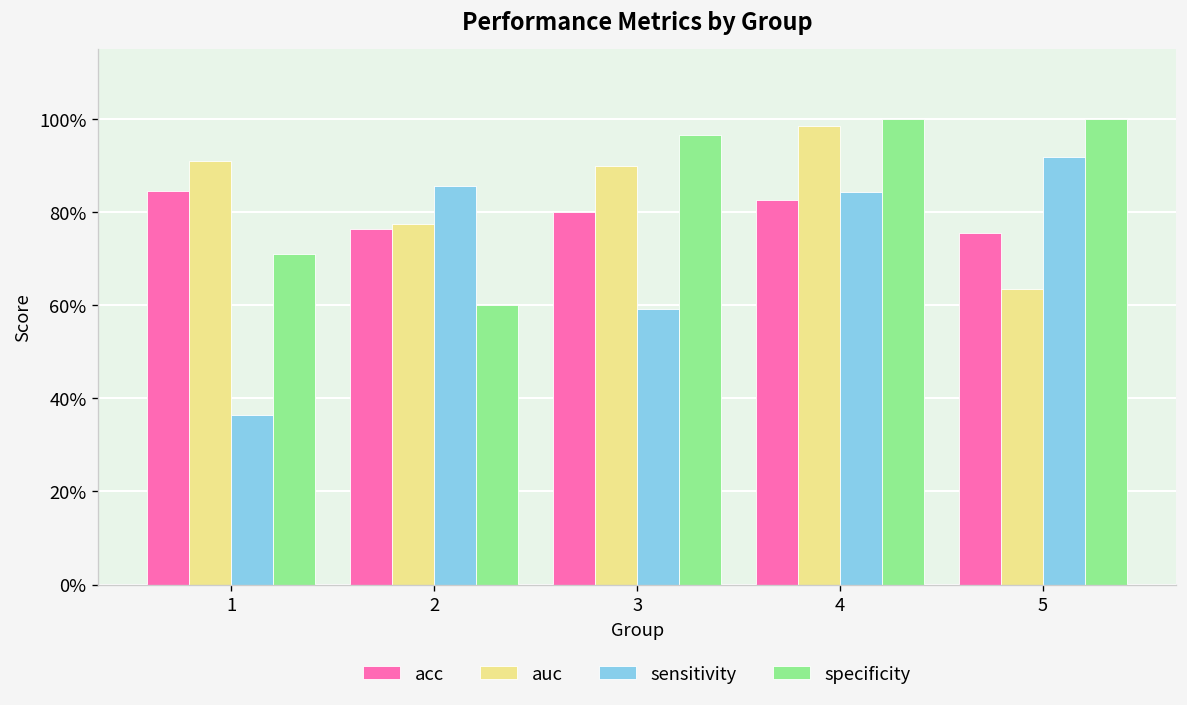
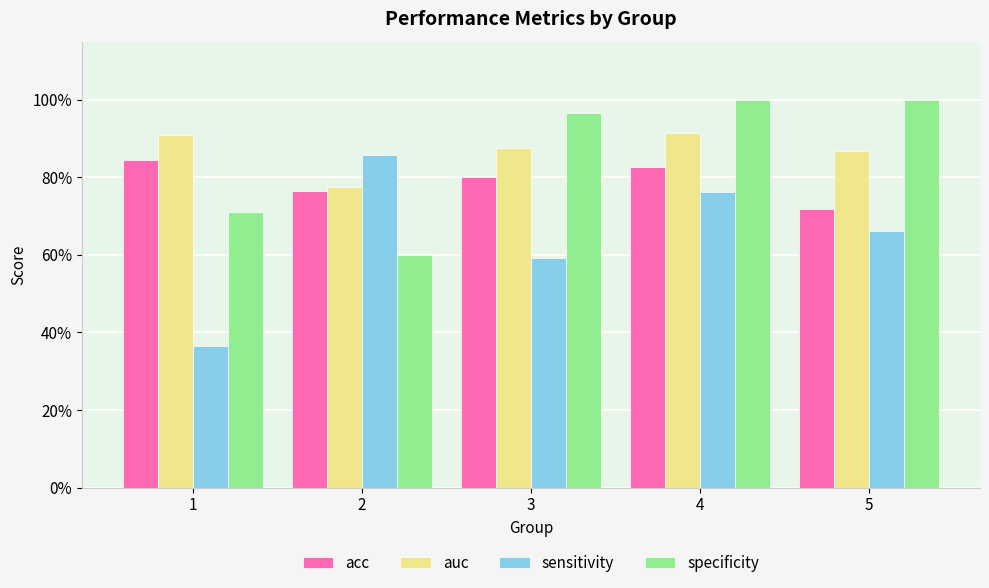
  {
    "acc": {
      "1": "85%",
      "2": "76%",
      "3": "80%",
      "4": "83%",
-     "5": "75%"
+     "5": "72%"
    },
    "auc": {
      "1": "91%",
      "2": "77%",
-     "3": "90%",
-     "4": "99%",
-     "5": "63%"
+     "3": "87%",
+     "4": "91%",
+     "5": "87%"
    },
    "sensitivity": {
      "1": "36%",
      "2": "86%",
      "3": "59%",
-     "4": "84%",
-     "5": "92%"
+     "4": "76%",
+     "5": "66%"
    },
    "specificity": {
      "1": "71%",
      "2": "60%",
      "3": "97%",
      "4": "100%",
      "5": "100%"
    }
  }
